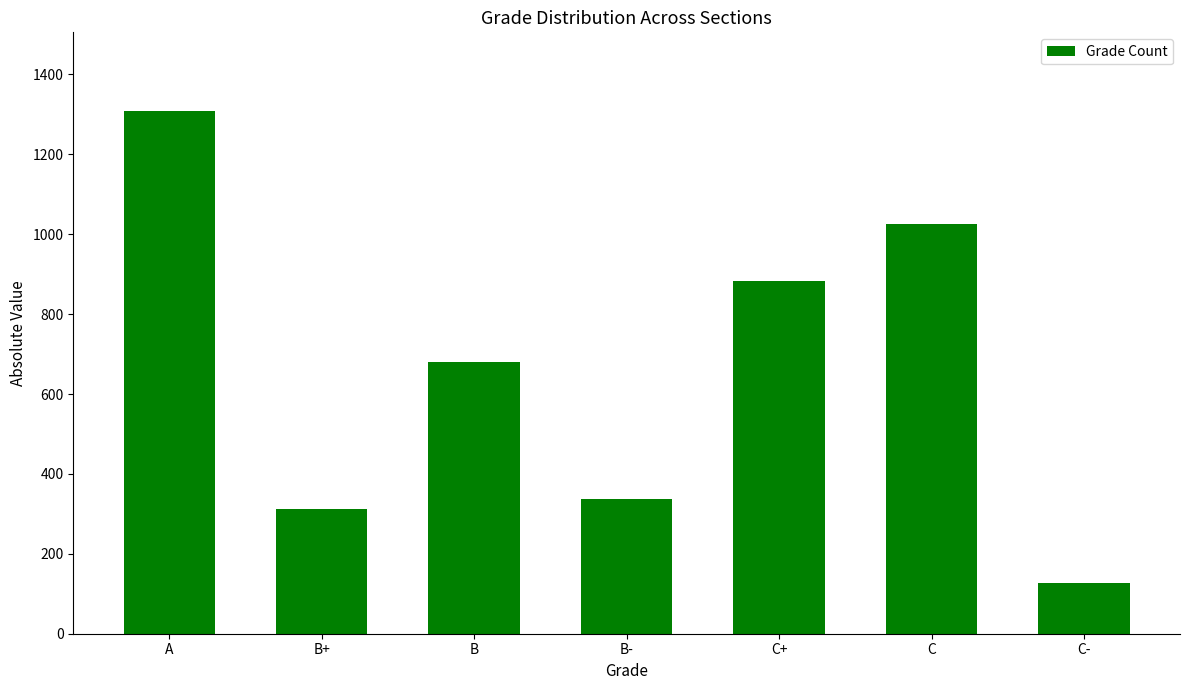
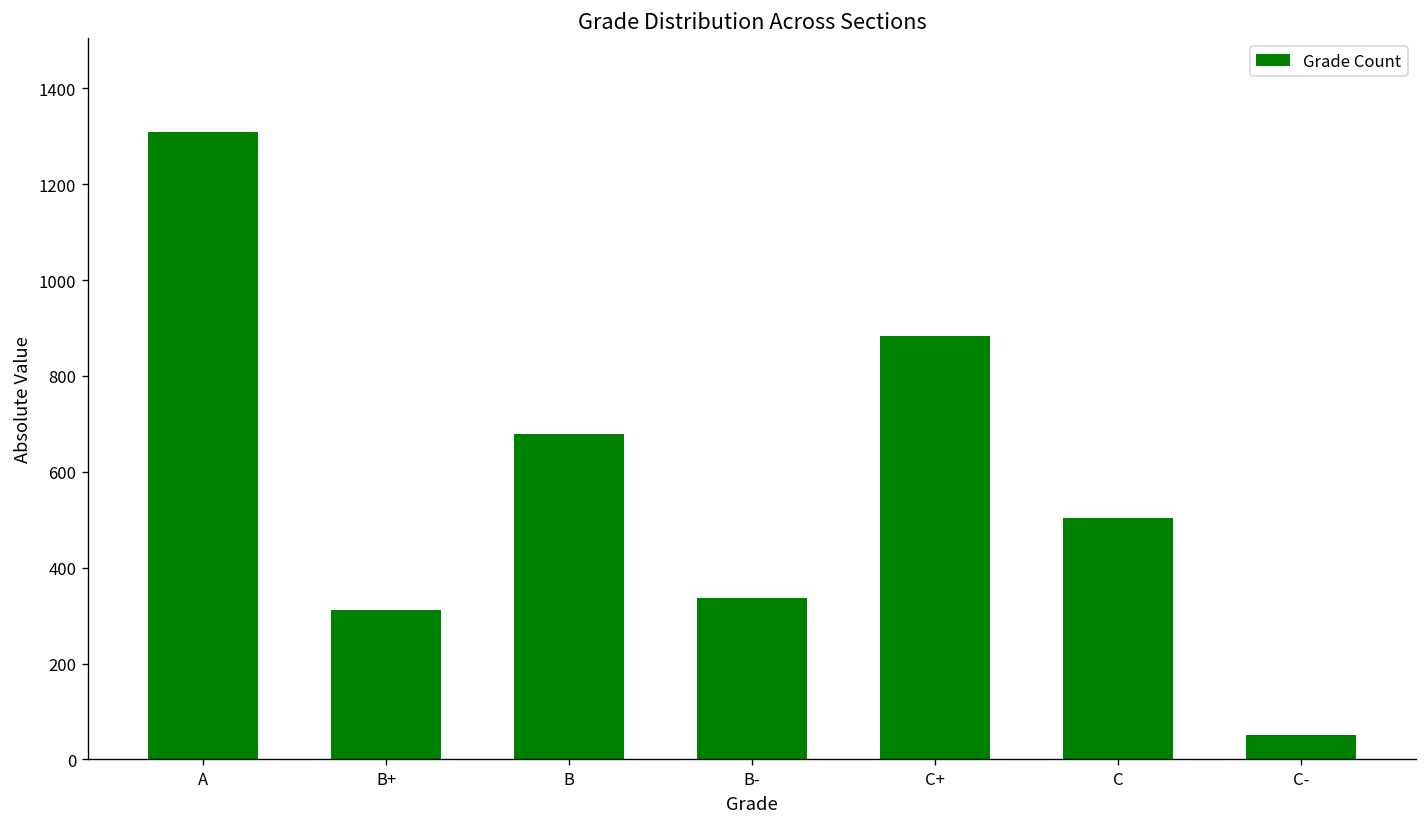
  {
    "A": 1310,
    "B+": 310,
    "B": 680,
    "B-": 340,
    "C+": 880,
-   "C": 1030,
-   "C-": 130
+   "C": 500,
+   "C-": 50
  }
